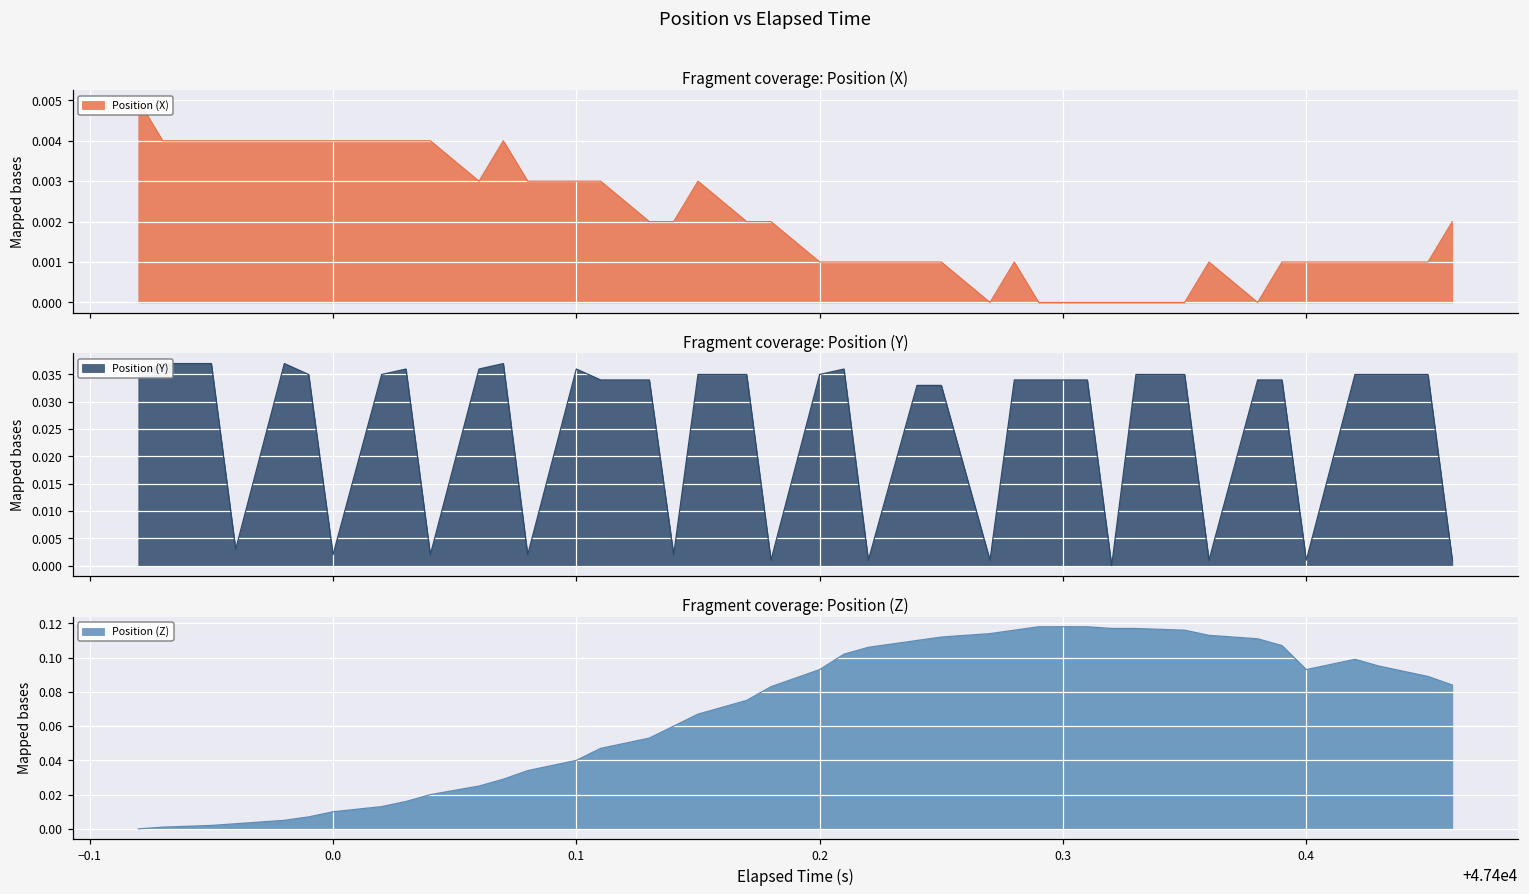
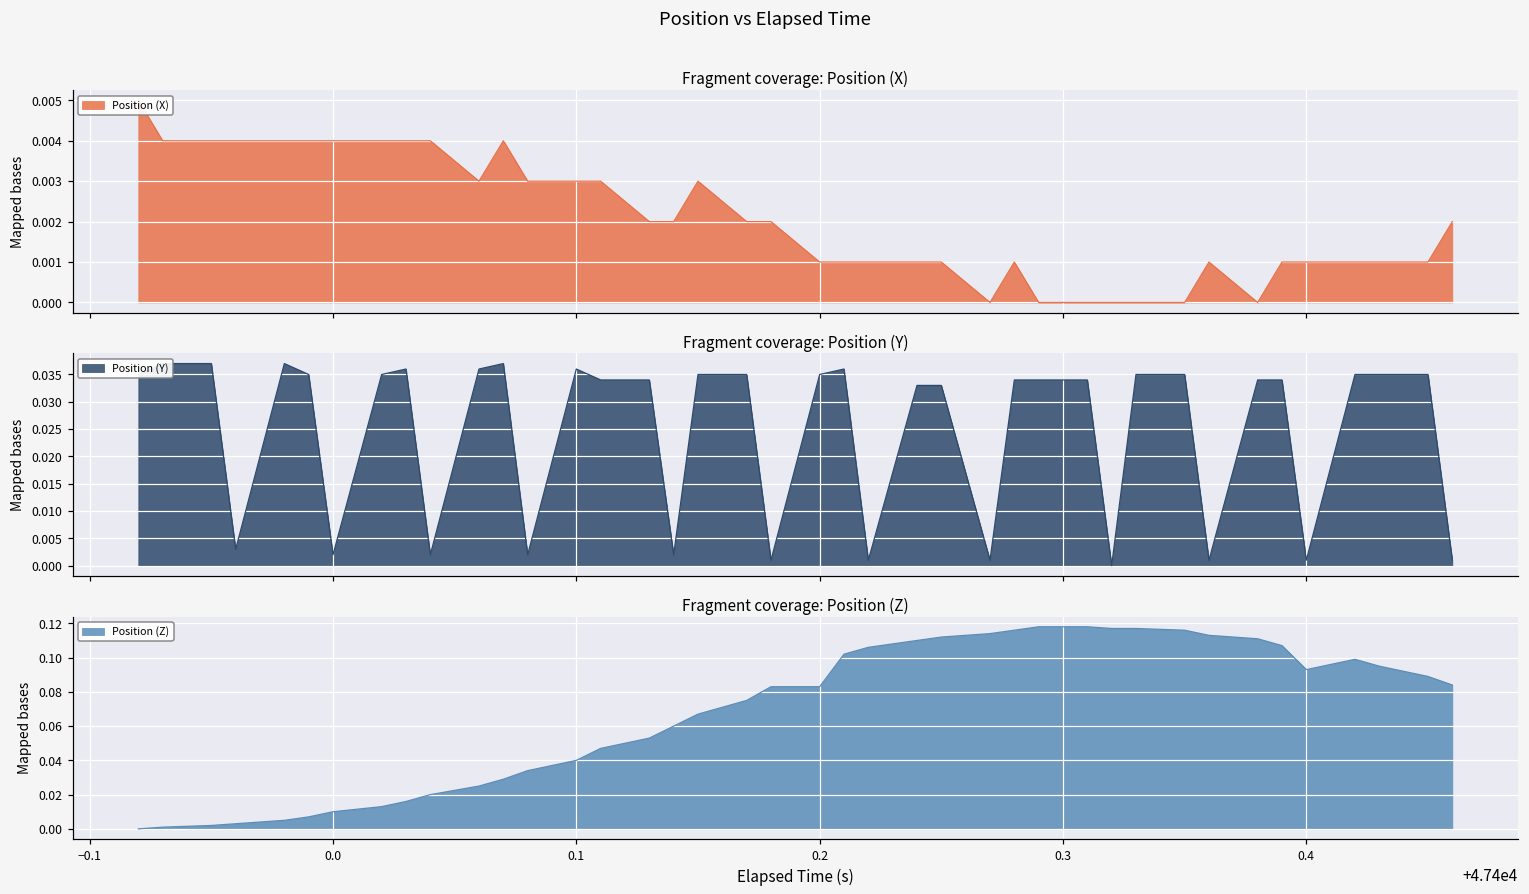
  {
    "Fragment coverage: Position (Z)": {
      "0.0": 0.010,
      "0.1": 0.040,
-     "0.2": 0.093,
+     "0.2": 0.083,
      "0.4": 0.093
    }
  }
